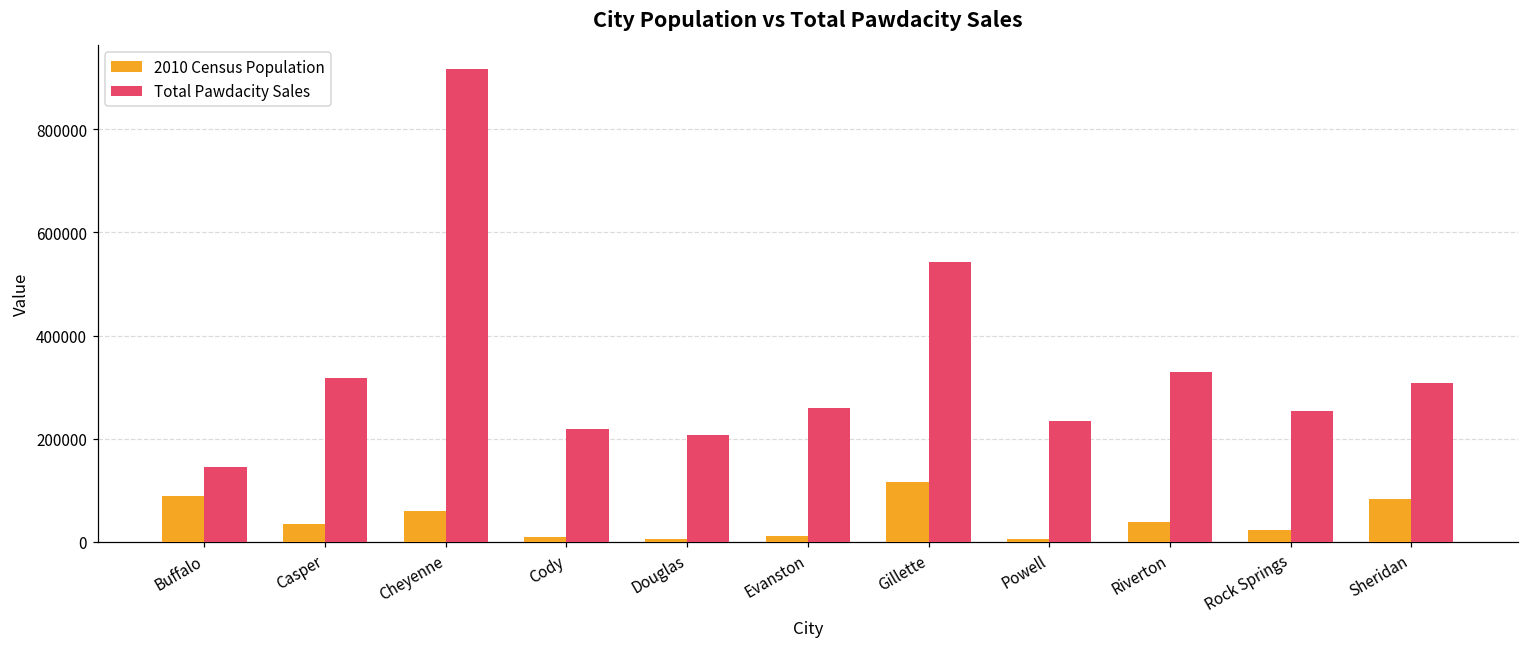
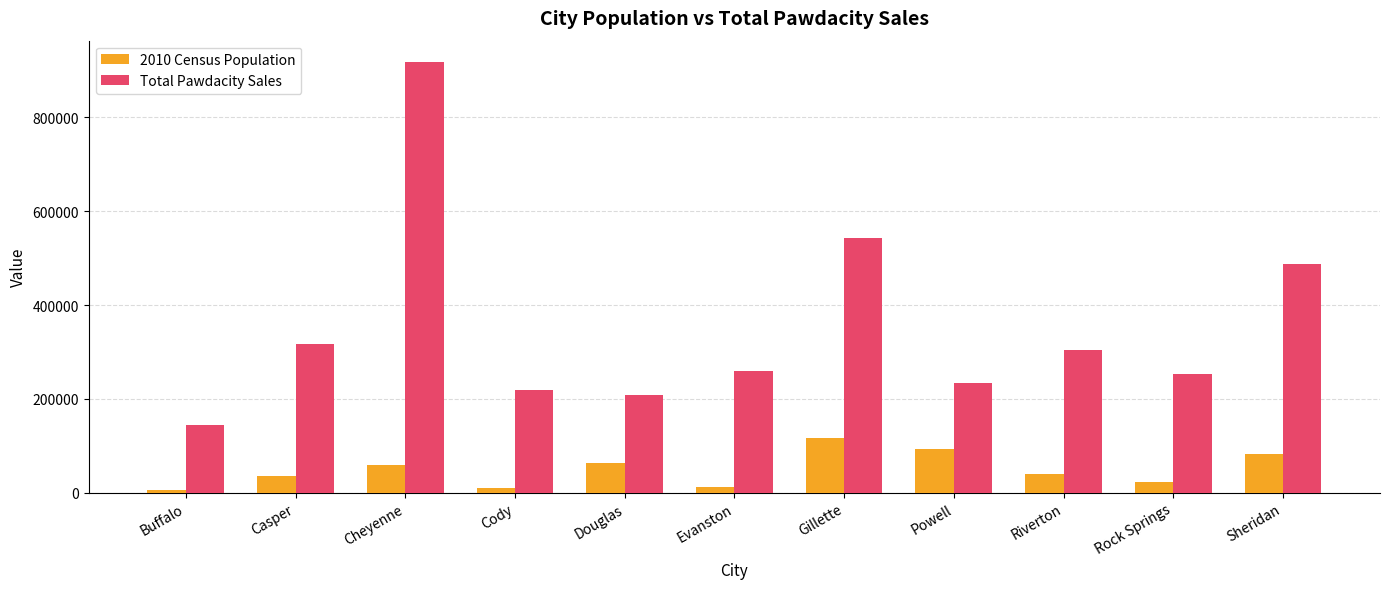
  {
    "2010 Census Population": {
-     "Buffalo": 90000,
+     "Buffalo": 0,
      "Casper": 40000,
      "Cheyenne": 60000,
      "Cody": 10000,
-     "Douglas": 10000,
+     "Douglas": 60000,
      "Evanston": 10000,
      "Gillette": 120000,
-     "Powell": 10000,
+     "Powell": 90000,
      "Riverton": 40000,
      "Rock Springs": 20000,
      "Sheridan": 80000
    },
    "Total Pawdacity Sales": {
      "Buffalo": 140000,
      "Casper": 320000,
      "Cheyenne": 920000,
      "Cody": 220000,
      "Douglas": 210000,
      "Evanston": 260000,
      "Gillette": 540000,
      "Powell": 230000,
-     "Riverton": 330000,
+     "Riverton": 300000,
      "Rock Springs": 250000,
-     "Sheridan": 310000
+     "Sheridan": 490000
    }
  }
